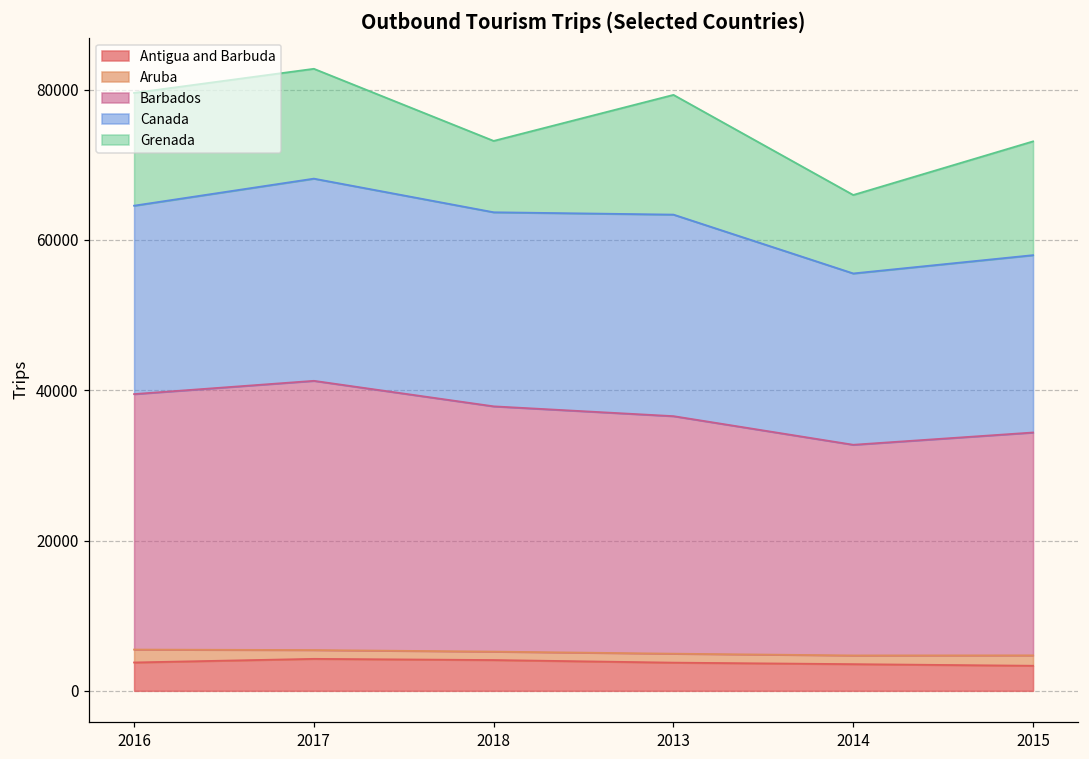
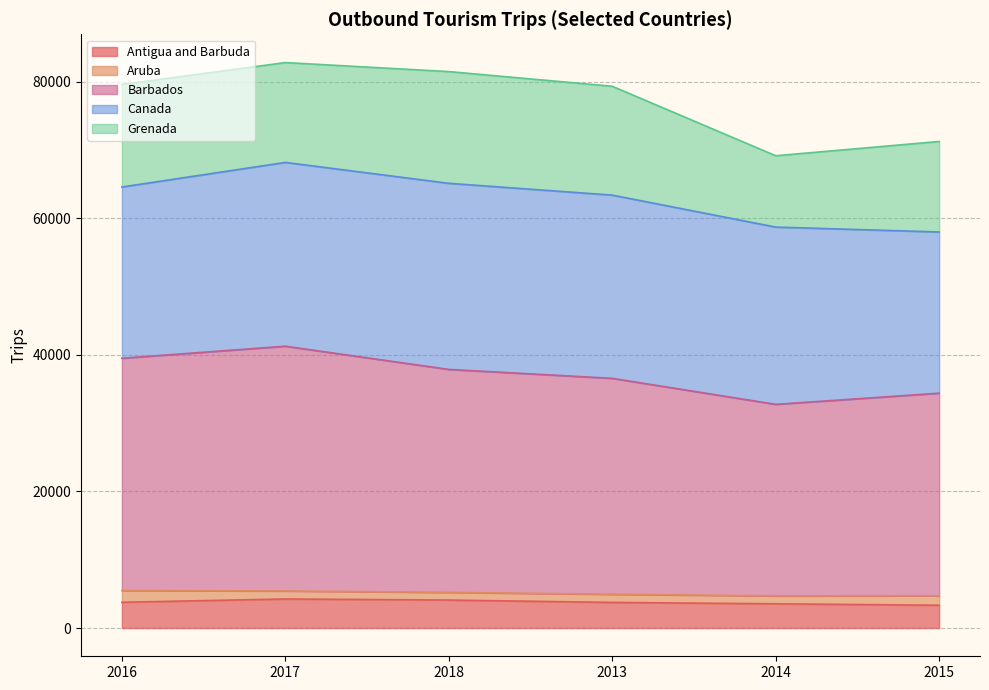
  {
    "Canada": {
      "2016": 25000,
      "2017": 27000,
-     "2018": 26000,
+     "2018": 27000,
      "2013": 27000,
-     "2014": 23000,
+     "2014": 26000,
      "2015": 24000
    },
    "Grenada": {
      "2017": 15000,
-     "2018": 9000,
+     "2018": 16000,
      "2013": 16000,
      "2014": 10000,
-     "2015": 15000
+     "2015": 13000
    }
  }
